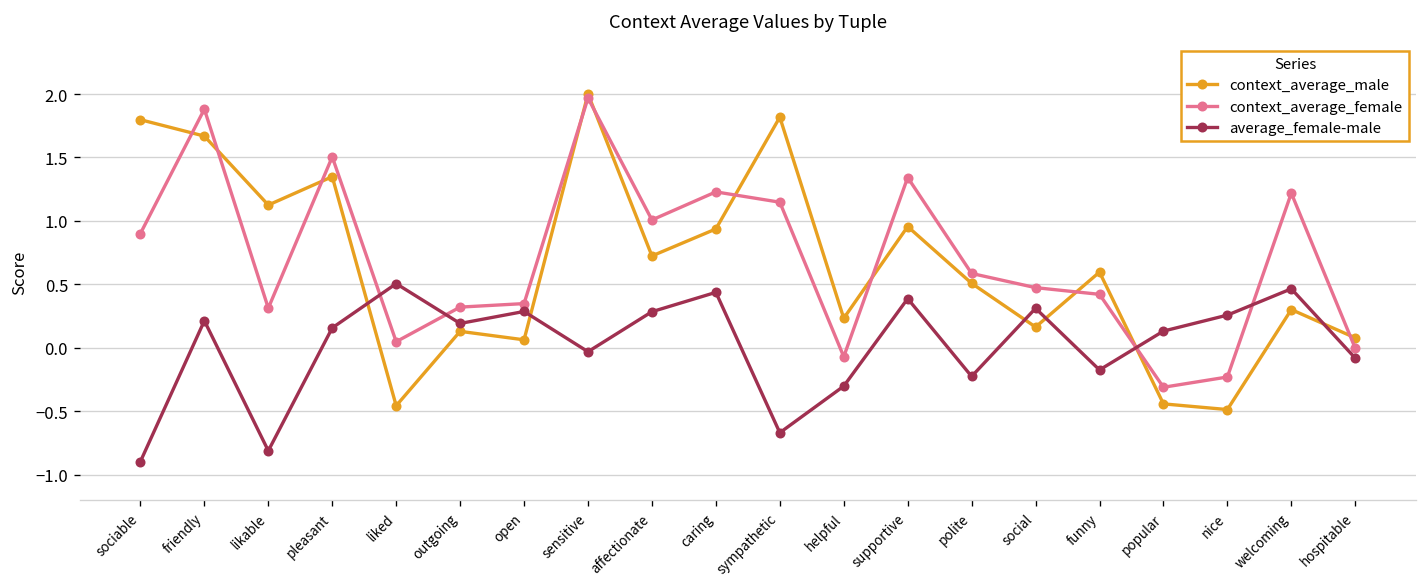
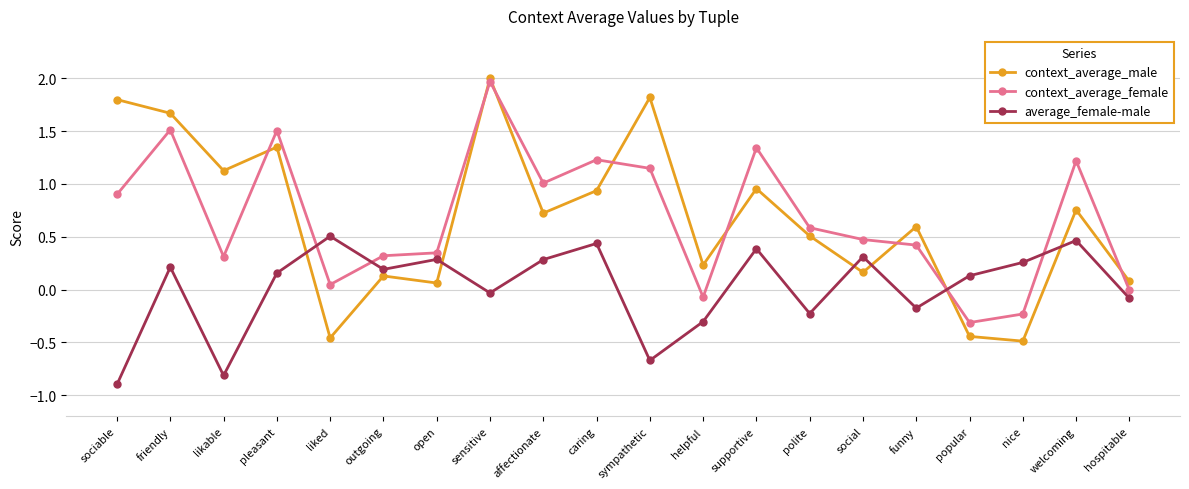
  {
    "context_average_male": {
      "sociable": 1.80,
      "friendly": 1.67,
      "likable": 1.12,
      "pleasant": 1.35,
      "liked": -0.46,
      "outgoing": 0.13,
      "open": 0.06,
      "sensitive": 2.00,
      "affectionate": 0.72,
      "caring": 0.94,
      "sympathetic": 1.82,
      "helpful": 0.23,
      "supportive": 0.95,
      "polite": 0.51,
      "social": 0.16,
      "funny": 0.60,
      "popular": -0.44,
      "nice": -0.49,
-     "welcoming": 0.30,
+     "welcoming": 0.75,
      "hospitable": 0.08
    },
    "context_average_female": {
      "sociable": 0.90,
-     "friendly": 1.88,
+     "friendly": 1.51,
      "likable": 0.31,
      "pleasant": 1.50,
      "liked": 0.05,
      "outgoing": 0.32,
      "open": 0.35,
      "sensitive": 1.97,
      "affectionate": 1.01,
      "caring": 1.23,
      "sympathetic": 1.15,
      "helpful": -0.07,
      "supportive": 1.34,
      "polite": 0.59,
      "social": 0.47,
      "funny": 0.42,
      "popular": -0.31,
      "nice": -0.23,
      "welcoming": 1.22,
      "hospitable": -0.01
    },
    "average_female-male": {
      "sociable": -0.90,
      "friendly": 0.21,
      "likable": -0.81,
      "pleasant": 0.16,
      "liked": 0.50,
      "outgoing": 0.19,
      "open": 0.29,
      "sensitive": -0.03,
      "affectionate": 0.28,
      "caring": 0.44,
      "sympathetic": -0.67,
      "helpful": -0.30,
      "supportive": 0.39,
      "polite": -0.23,
      "social": 0.31,
      "funny": -0.18,
      "popular": 0.13,
      "nice": 0.26,
      "welcoming": 0.46,
      "hospitable": -0.08
    }
  }
